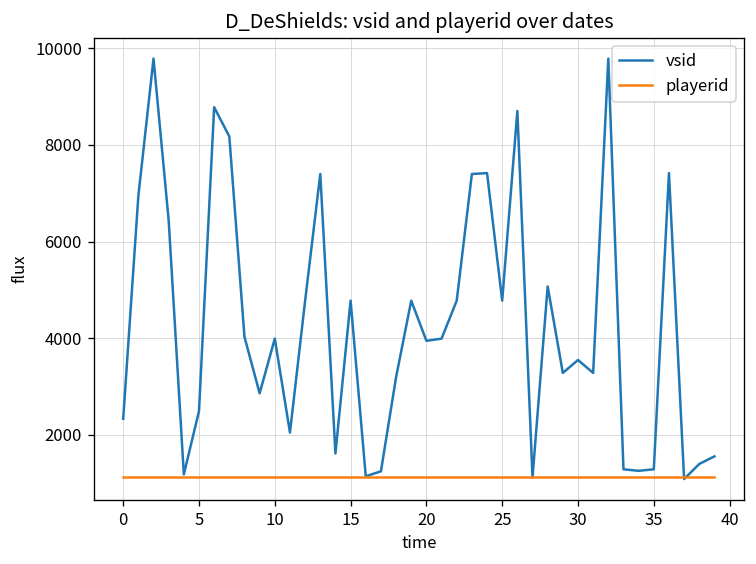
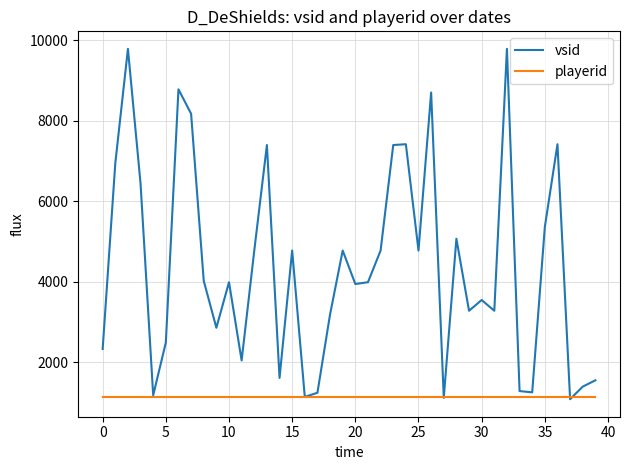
  {
    "vsid": {
      "0": 2300,
      "5": 2500,
      "10": 4000,
      "15": 4800,
      "20": 3900,
      "25": 4800,
      "30": 3500,
-     "35": 1300
+     "35": 5400
    },
    "playerid": {
      "0": 1100,
      "5": 1100,
      "10": 1100,
      "15": 1100,
      "20": 1100,
      "25": 1100,
      "30": 1100,
      "35": 1100
    }
  }
